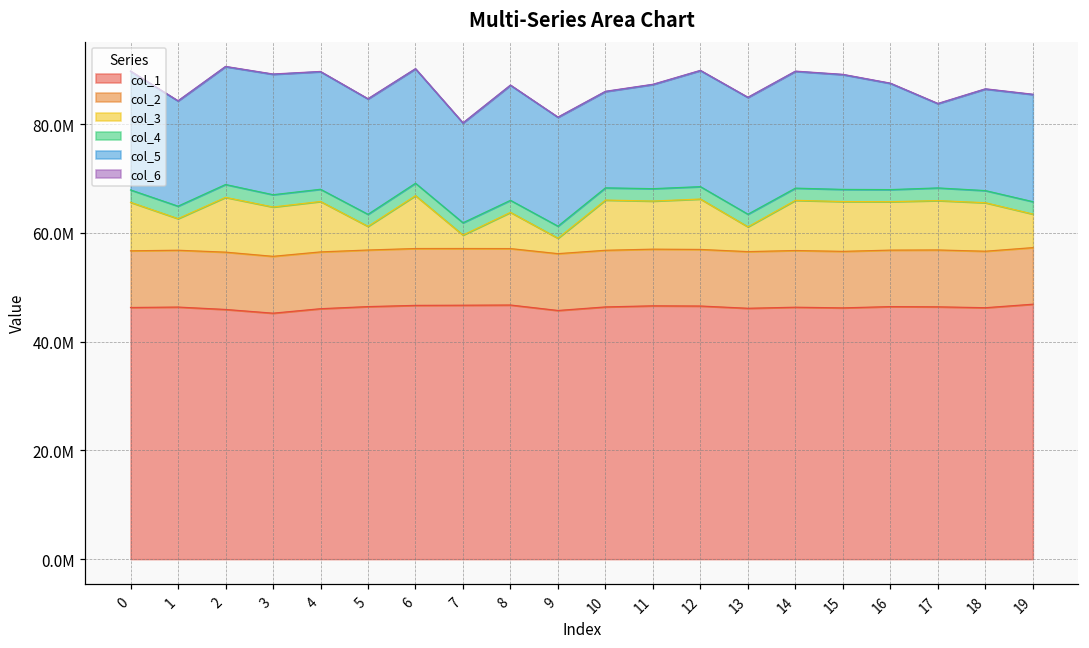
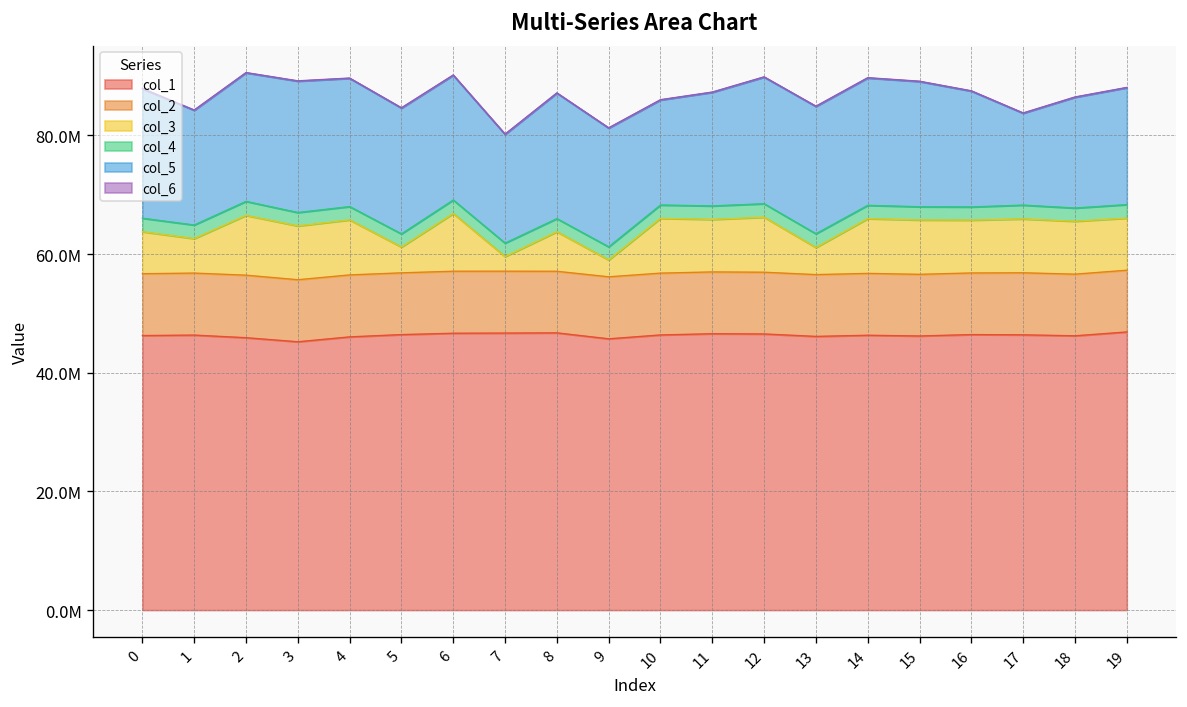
  {
    "col_3": {
-     "0": 9000000,
+     "0": 7000000,
      "1": 6000000,
      "2": 10000000,
      "3": 9000000,
      "4": 9000000,
      "5": 4000000,
      "6": 10000000,
      "7": 2000000,
      "8": 7000000,
      "9": 3000000,
      "10": 9000000,
      "11": 9000000,
      "12": 9000000,
      "13": 5000000,
      "14": 9000000,
      "15": 9000000,
      "16": 9000000,
      "17": 9000000,
      "18": 9000000,
-     "19": 6000000
+     "19": 9000000
    },
    "col_4": {
      "0": 2000000,
      "1": 2000000,
      "2": 2000000,
      "3": 2000000,
      "4": 2000000,
      "5": 2000000,
      "6": 2000000,
      "7": 2000000,
      "8": 2000000,
      "9": 2000000,
      "10": 2000000,
      "11": 2000000,
      "12": 2000000,
      "13": 2000000,
      "14": 2000000,
      "15": 2000000,
      "16": 2000000,
      "17": 2000000,
      "18": 2000000,
      "19": 2000000
    }
  }
